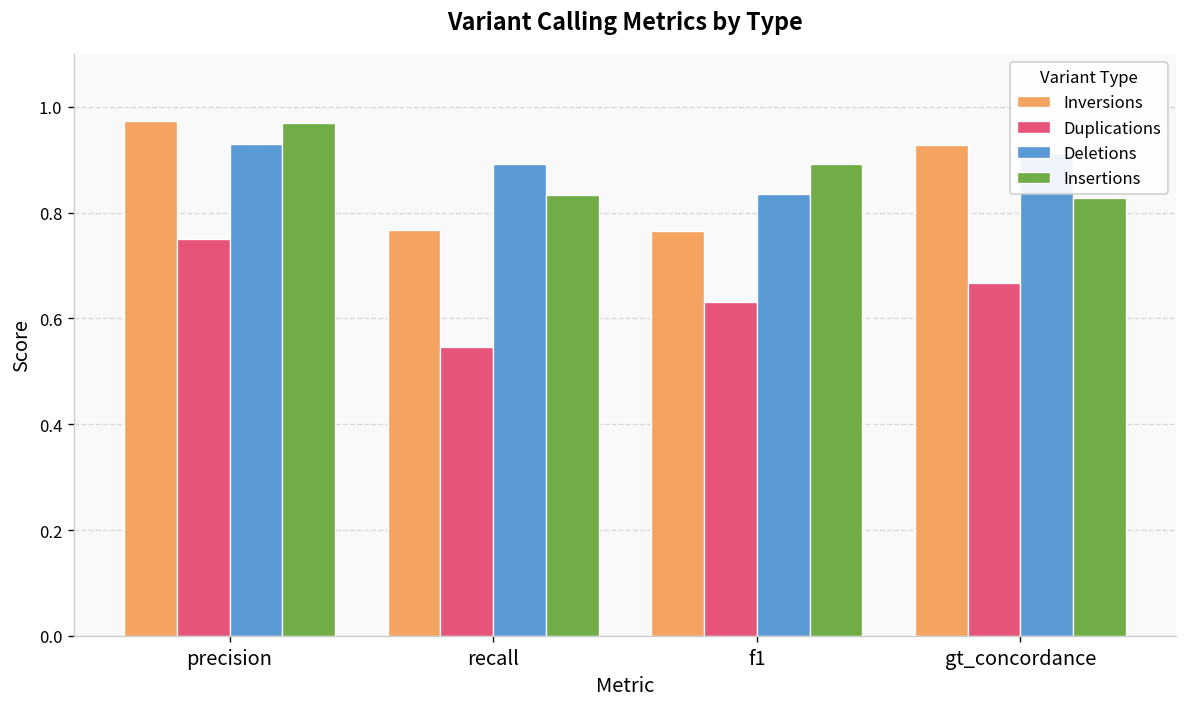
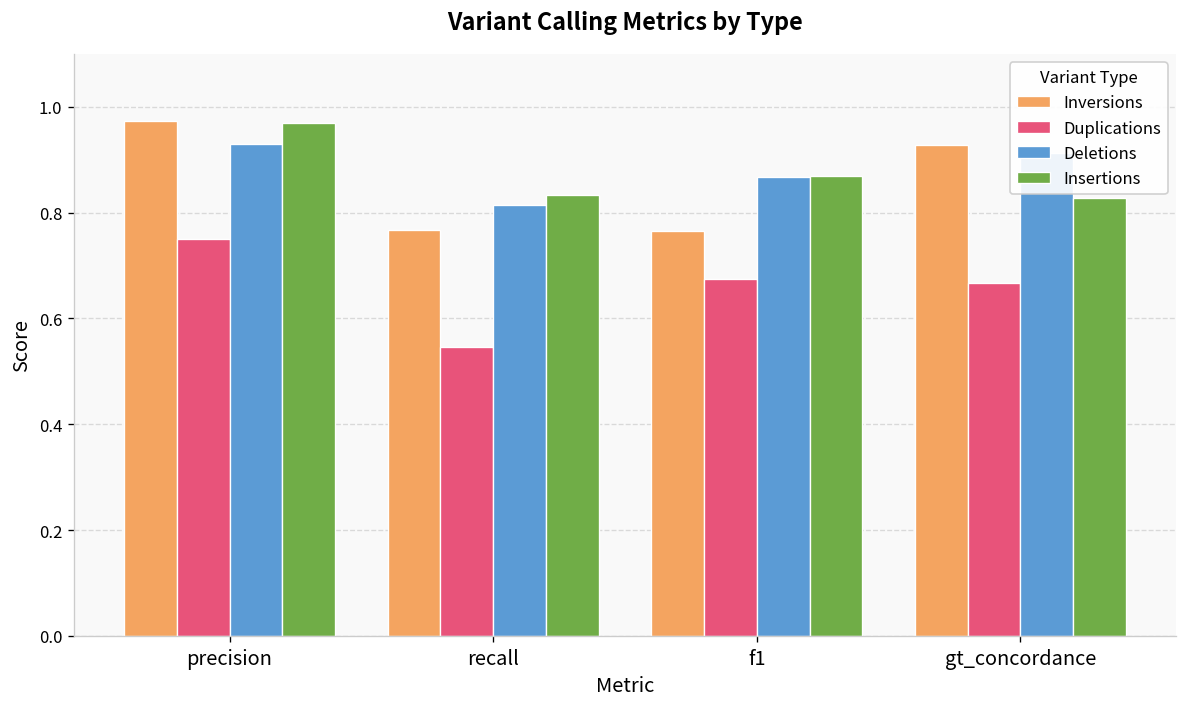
  {
    "Inversions": {
      "precision": 0.97,
      "recall": 0.77,
      "f1": 0.77,
      "gt_concordance": 0.93
    },
    "Duplications": {
      "precision": 0.75,
      "recall": 0.55,
-     "f1": 0.63,
+     "f1": 0.68,
      "gt_concordance": 0.67
    },
    "Deletions": {
      "precision": 0.93,
-     "recall": 0.89,
-     "f1": 0.84
+     "recall": 0.81,
+     "f1": 0.87
    },
    "Insertions": {
      "precision": 0.97,
      "recall": 0.83,
-     "f1": 0.89,
+     "f1": 0.87,
      "gt_concordance": 0.83
    }
  }
